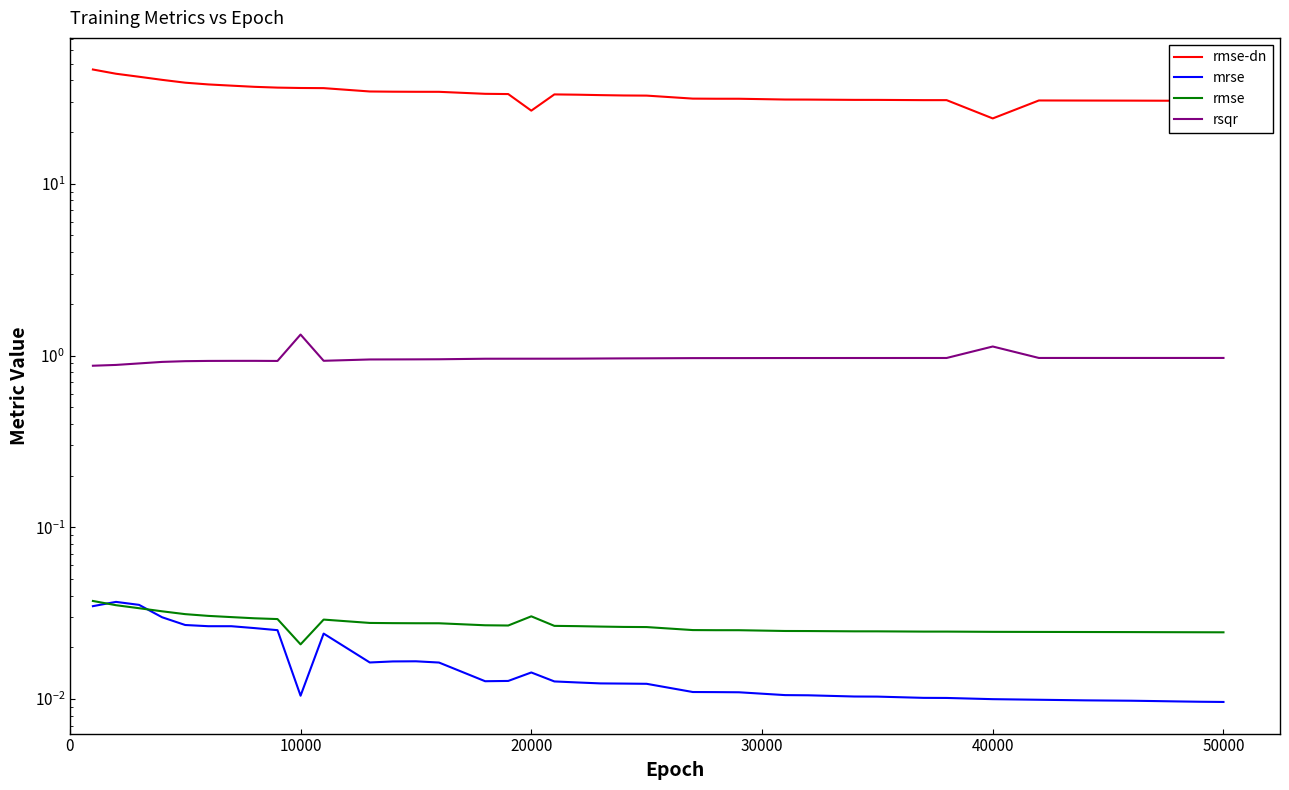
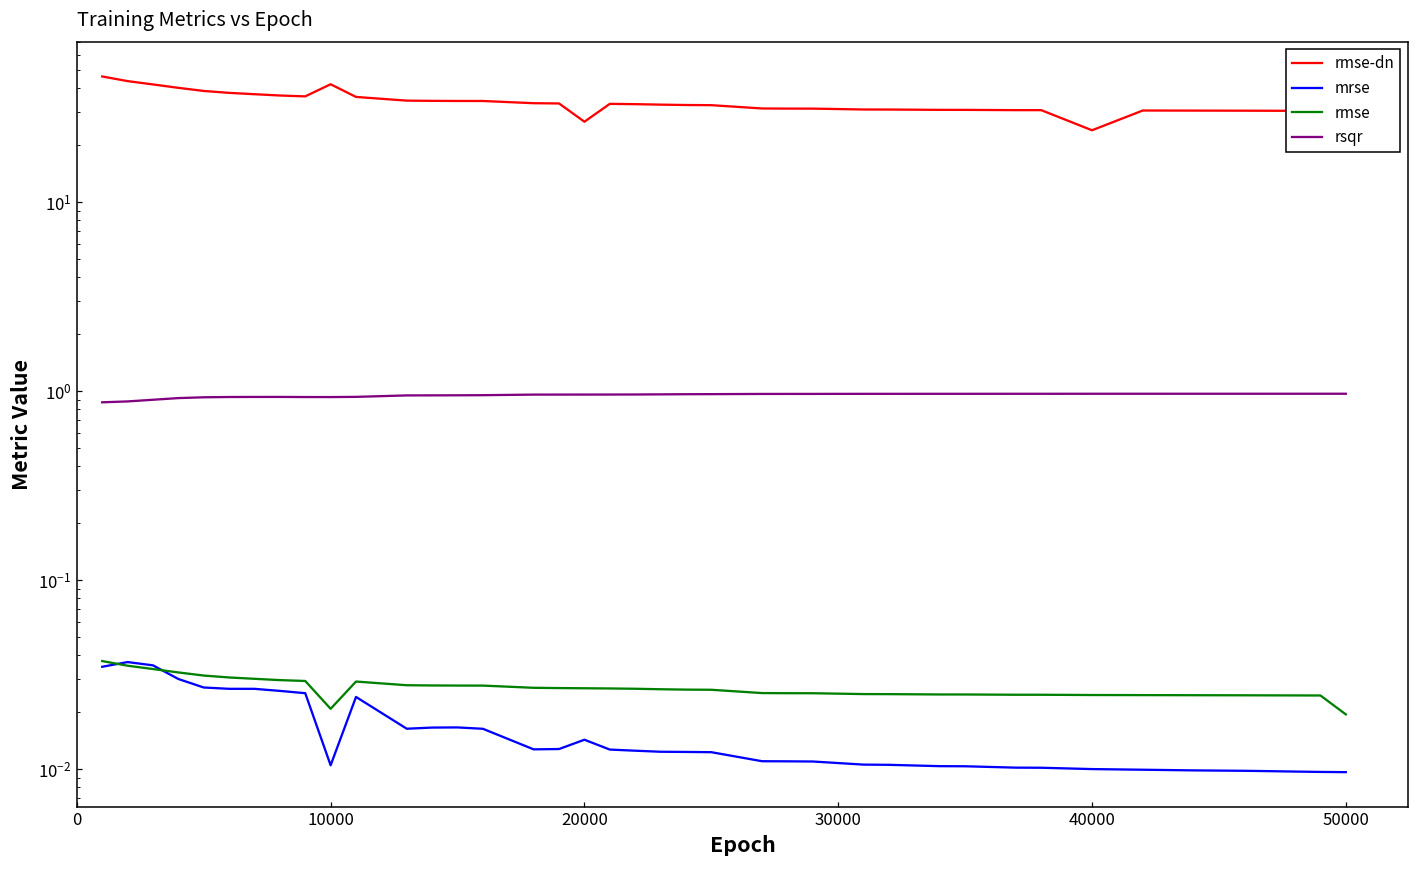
  {
    "rmse-dn": {
-     "10000": 36,
+     "10000": 42,
      "20000": 27,
      "40000": 24
    },
    "mrse": {
      "10000": 0.010,
      "20000": 0.014,
      "40000": 0.010,
      "50000": 0.010
    },
    "rmse": {
      "10000": 0.021,
-     "20000": 0.030,
+     "20000": 0.027,
      "40000": 0.025,
-     "50000": 0.024
+     "50000": 0.019
    },
    "rsqr": {
-     "10000": 1.3,
+     "10000": 0.9,
      "20000": 1.0,
-     "40000": 1.1,
+     "40000": 1.0,
      "50000": 1.0
    }
  }
